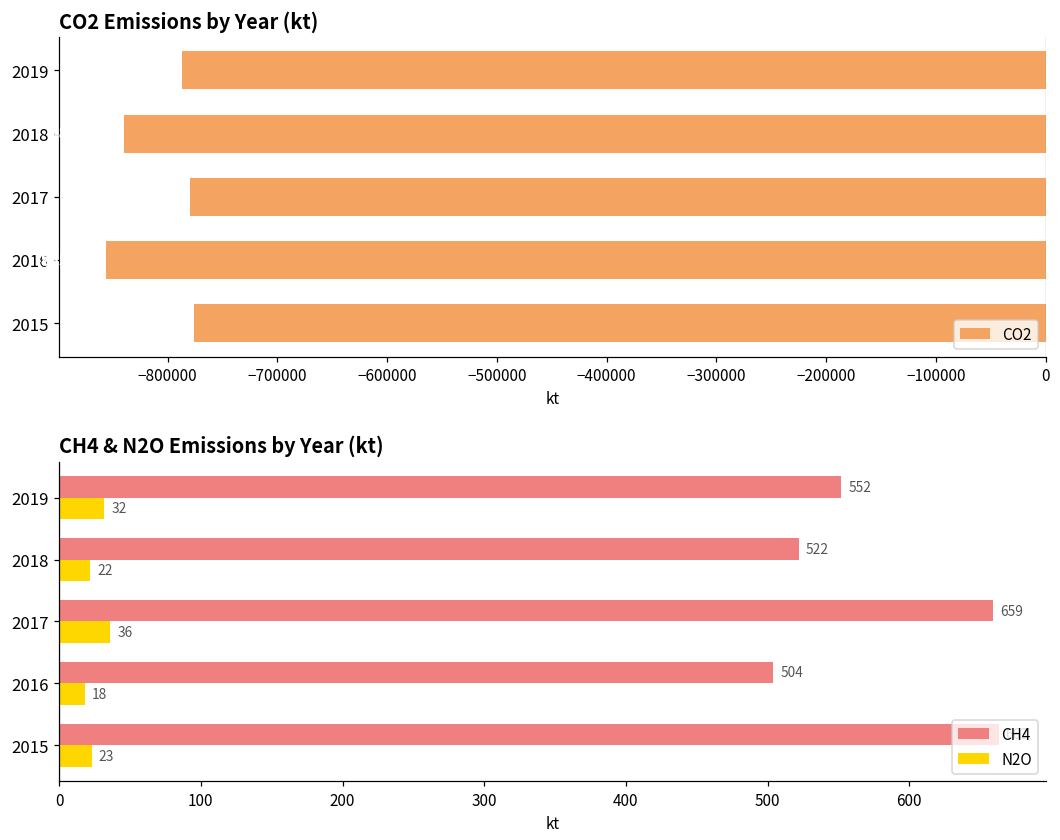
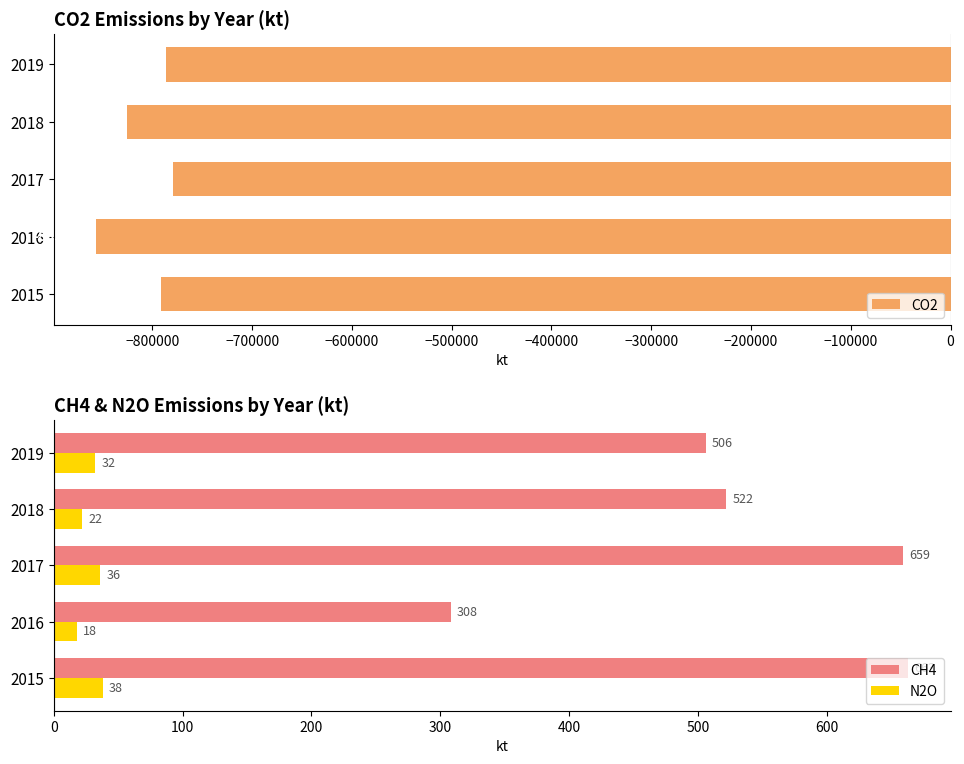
  {
    "CO2 Emissions by Year (kt)": {
      "2019": -790000,
-     "2018": -840000,
+     "2018": -820000,
      "2017": -780000,
      "2016": -860000,
-     "2015": -780000
+     "2015": -790000
    },
    "CH4 & N2O Emissions by Year (kt)": {
      "CH4": {
-       "2019": 552,
+       "2019": 506,
        "2018": 522,
        "2017": 659,
-       "2016": 504
+       "2016": 308
      },
      "N2O": {
        "2019": 32,
        "2018": 22,
        "2017": 36,
        "2016": 18,
-       "2015": 23
+       "2015": 38
      }
    }
  }
